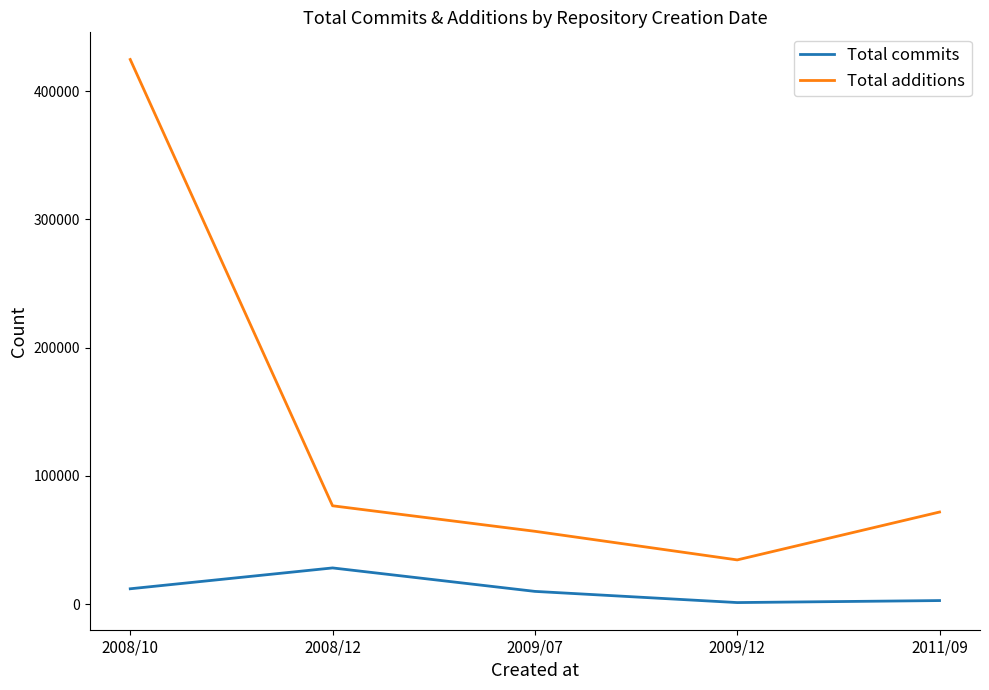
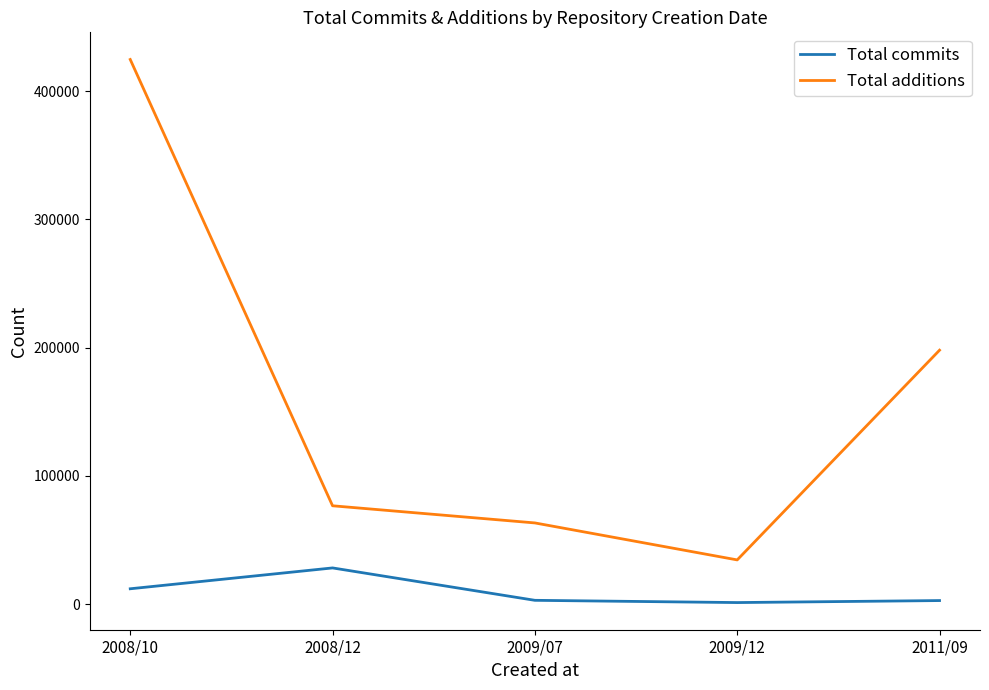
  {
    "Total commits": {
      "2008/10": 12000,
      "2008/12": 28000,
-     "2009/07": 10000,
+     "2009/07": 3000,
      "2009/12": 1000,
      "2011/09": 3000
    },
    "Total additions": {
      "2008/10": 425000,
      "2008/12": 77000,
-     "2009/07": 57000,
+     "2009/07": 63000,
      "2009/12": 34000,
-     "2011/09": 72000
+     "2011/09": 198000
    }
  }
